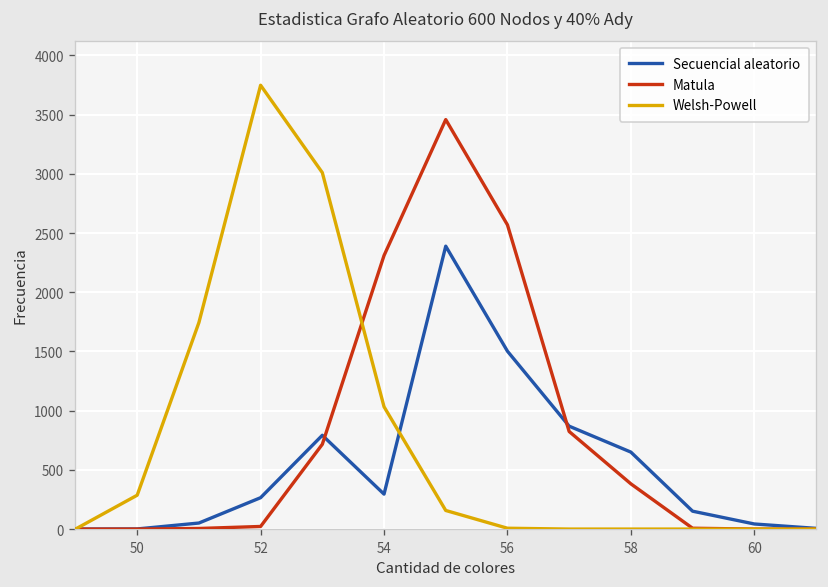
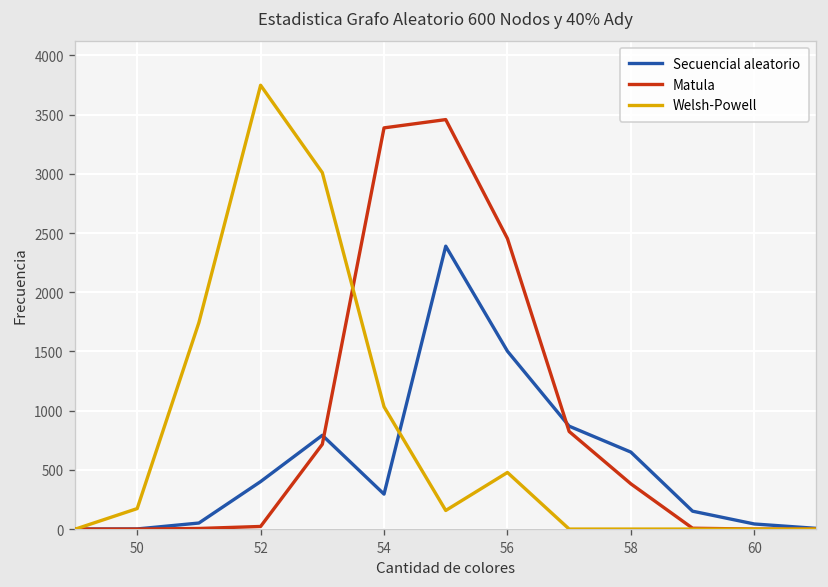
  {
    "Secuencial aleatorio": {
-     "52": 300,
+     "52": 400,
      "54": 300,
      "56": 1500,
      "58": 700,
      "60": 0
    },
    "Matula": {
      "52": 0,
-     "54": 2300,
-     "56": 2600,
+     "54": 3400,
+     "56": 2500,
      "58": 400
    },
    "Welsh-Powell": {
-     "50": 300,
+     "50": 200,
      "52": 3700,
      "54": 1000,
-     "56": 0,
+     "56": 500,
      "58": 0
    }
  }
